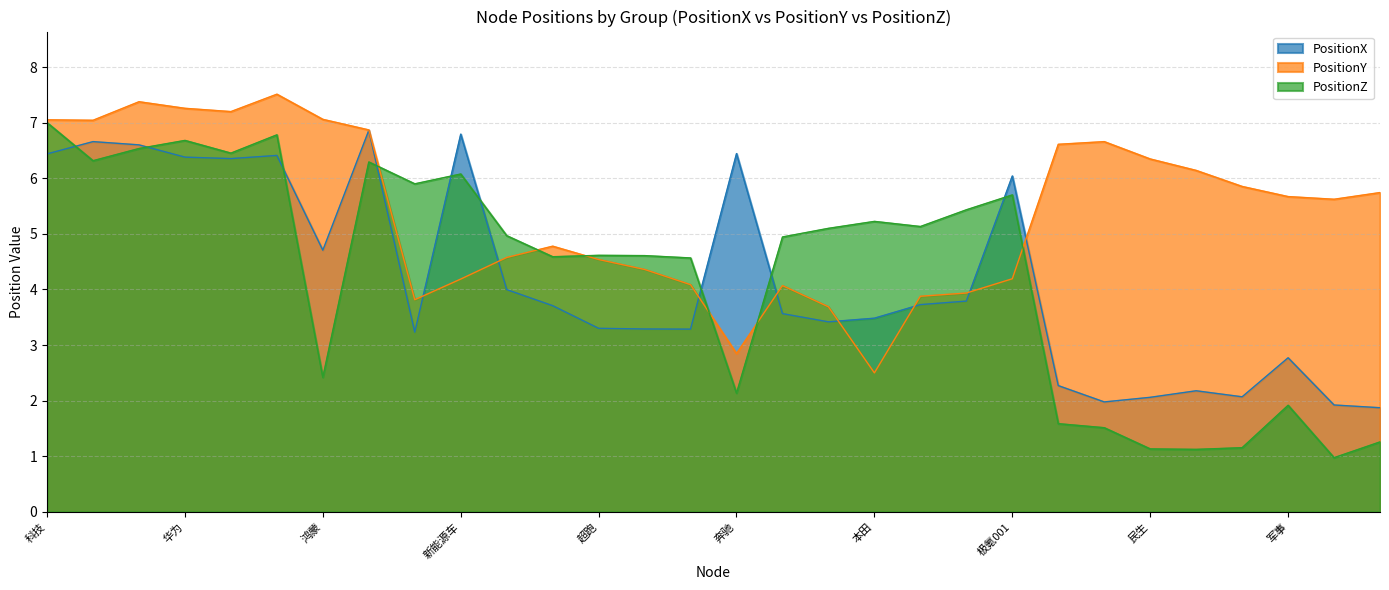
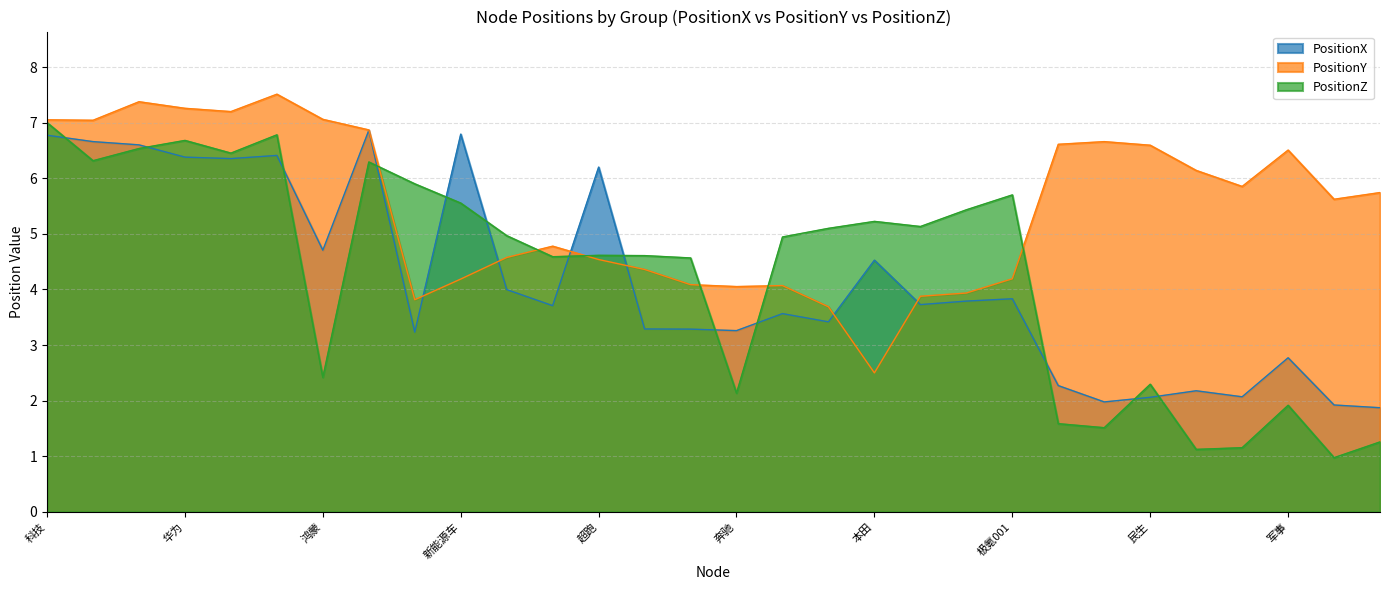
  {
    "PositionX": {
-     "科技": 6.4,
+     "科技": 6.8,
      "华为": 6.4,
      "鸿蒙": 4.7,
      "新能源车": 6.8,
-     "超跑": 3.3,
-     "奔驰": 6.4,
-     "本田": 3.5,
-     "极氪001": 6.0,
+     "超跑": 6.2,
+     "奔驰": 3.3,
+     "本田": 4.5,
+     "极氪001": 3.8,
      "民生": 2.1,
      "军事": 2.8
    },
    "PositionY": {
      "科技": 7.1,
      "华为": 7.3,
      "鸿蒙": 7.1,
      "新能源车": 4.2,
      "超跑": 4.5,
-     "奔驰": 2.8,
+     "奔驰": 4.1,
      "本田": 2.5,
      "极氪001": 4.2,
-     "民生": 6.3,
-     "军事": 5.7
+     "民生": 6.6,
+     "军事": 6.5
    },
    "PositionZ": {
      "科技": 7.0,
      "华为": 6.7,
      "鸿蒙": 2.4,
-     "新能源车": 6.1,
+     "新能源车": 5.6,
      "超跑": 4.6,
      "奔驰": 2.1,
      "本田": 5.2,
      "极氪001": 5.7,
-     "民生": 1.1,
+     "民生": 2.3,
      "军事": 1.9
    }
  }
